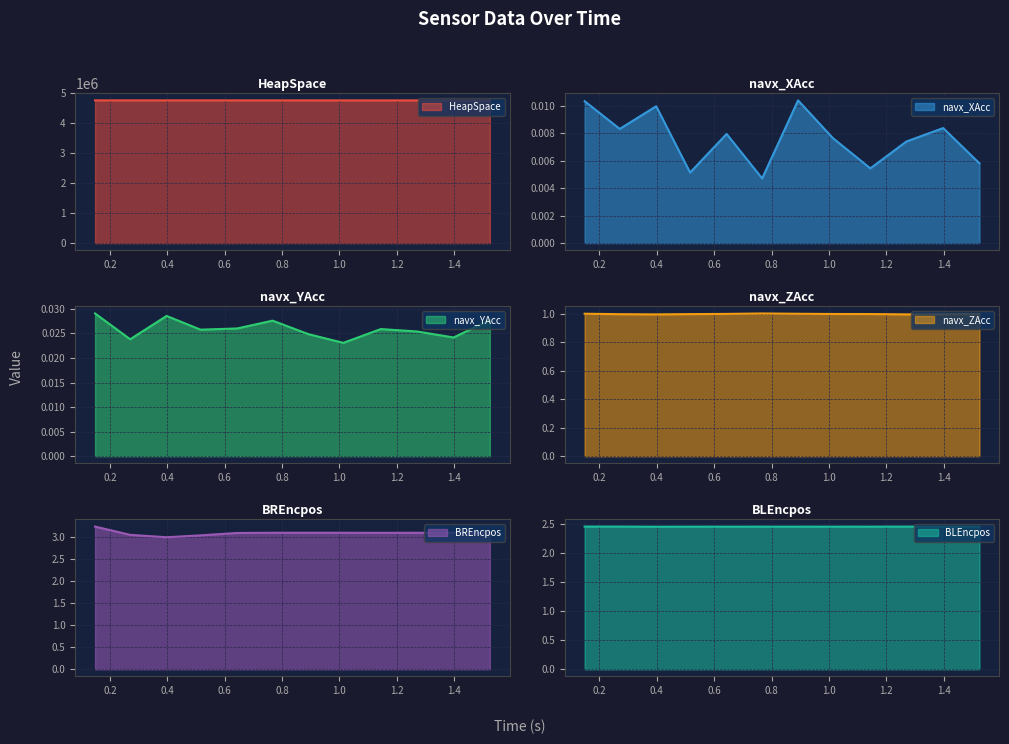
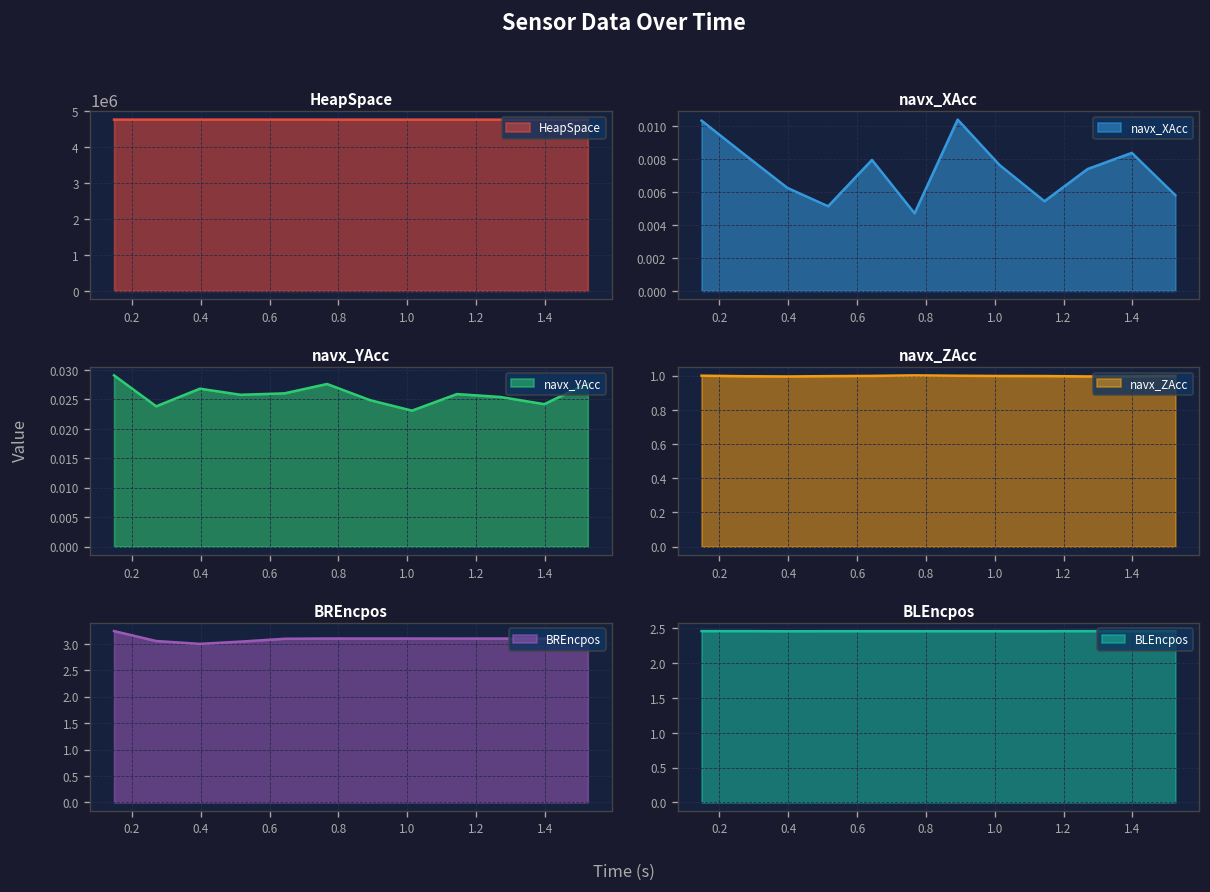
  {
    "HeapSpace": {
      "0.4": 4800000
    },
    "navx_XAcc": {
-     "0.4": 0.0099,
+     "0.4": 0.0062,
      "1.4": 0.0084
    },
    "navx_YAcc": {
-     "0.4": 0.029,
+     "0.4": 0.027,
      "1.4": 0.024
    },
    "navx_ZAcc": {
      "0.4": 1.00
    },
    "BREncpos": {
      "0.4": 3.0
    },
    "BLEncpos": {
      "0.4": 2.5
    }
  }
